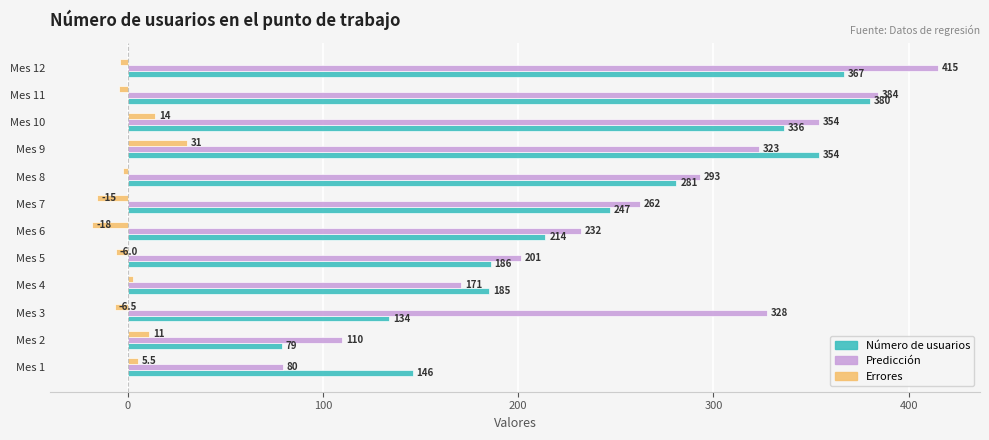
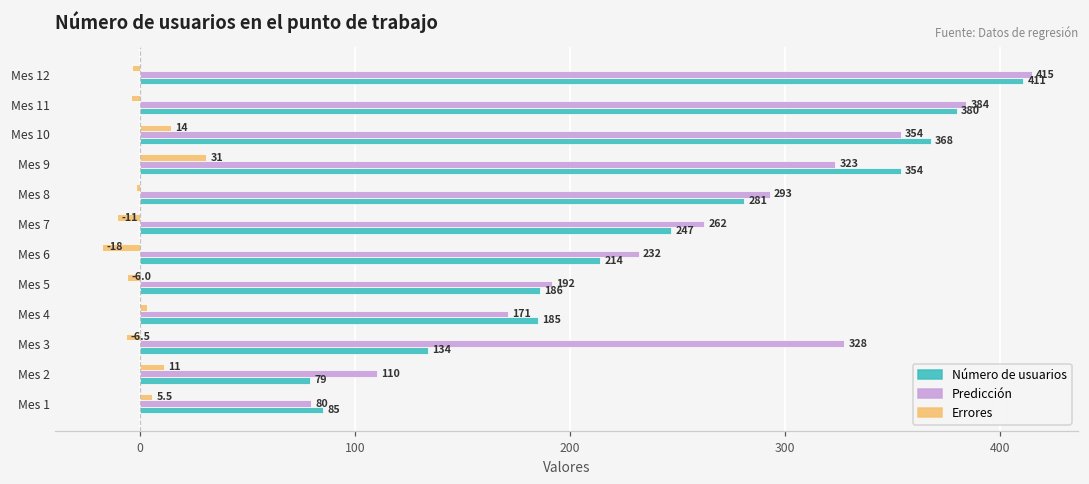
  {
    "Número de usuarios": {
-     "Mes 12": 367,
-     "Mes 10": 336,
+     "Mes 12": 411,
+     "Mes 10": 368,
      "Mes 9": 354,
      "Mes 8": 281,
      "Mes 7": 247,
      "Mes 6": 214,
      "Mes 5": 186,
      "Mes 4": 185,
      "Mes 3": 134,
      "Mes 2": 79,
-     "Mes 1": 146
+     "Mes 1": 85
    },
    "Predicción": {
      "Mes 10": 354,
      "Mes 9": 323,
      "Mes 8": 293,
      "Mes 7": 262,
      "Mes 6": 232,
-     "Mes 5": 201,
+     "Mes 5": 192,
      "Mes 4": 171,
      "Mes 3": 328,
      "Mes 2": 110,
      "Mes 1": 80
    },
    "Errores": {
      "Mes 10": 14,
      "Mes 9": 31,
-     "Mes 7": -15,
+     "Mes 7": -11,
      "Mes 6": -18,
      "Mes 5": -6.0,
      "Mes 3": -6.5,
      "Mes 2": 11,
      "Mes 1": 5.5
    }
  }
